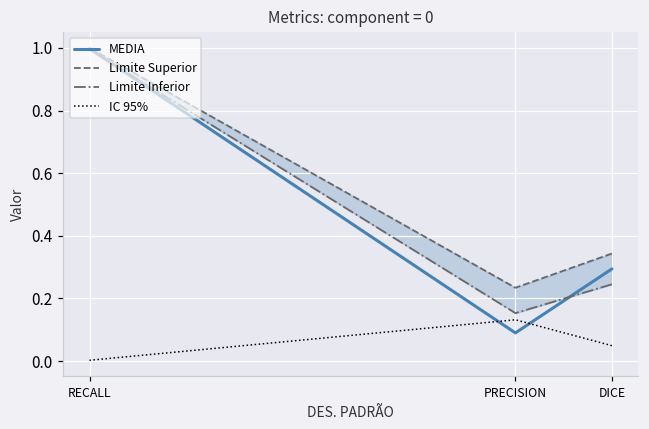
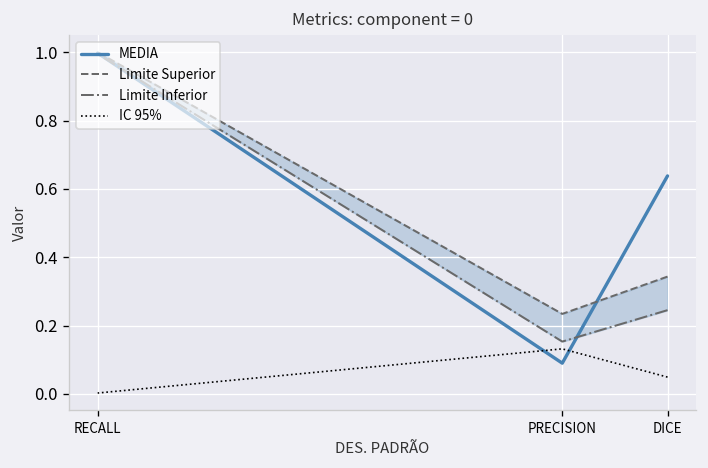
  {
    "MEDIA": {
      "PRECISION": 0.09,
-     "DICE": 0.29
+     "DICE": 0.64
    },
    "IC 95%": {
      "RECALL": 0.00,
      "PRECISION": 0.13,
      "DICE": 0.05
    }
  }
